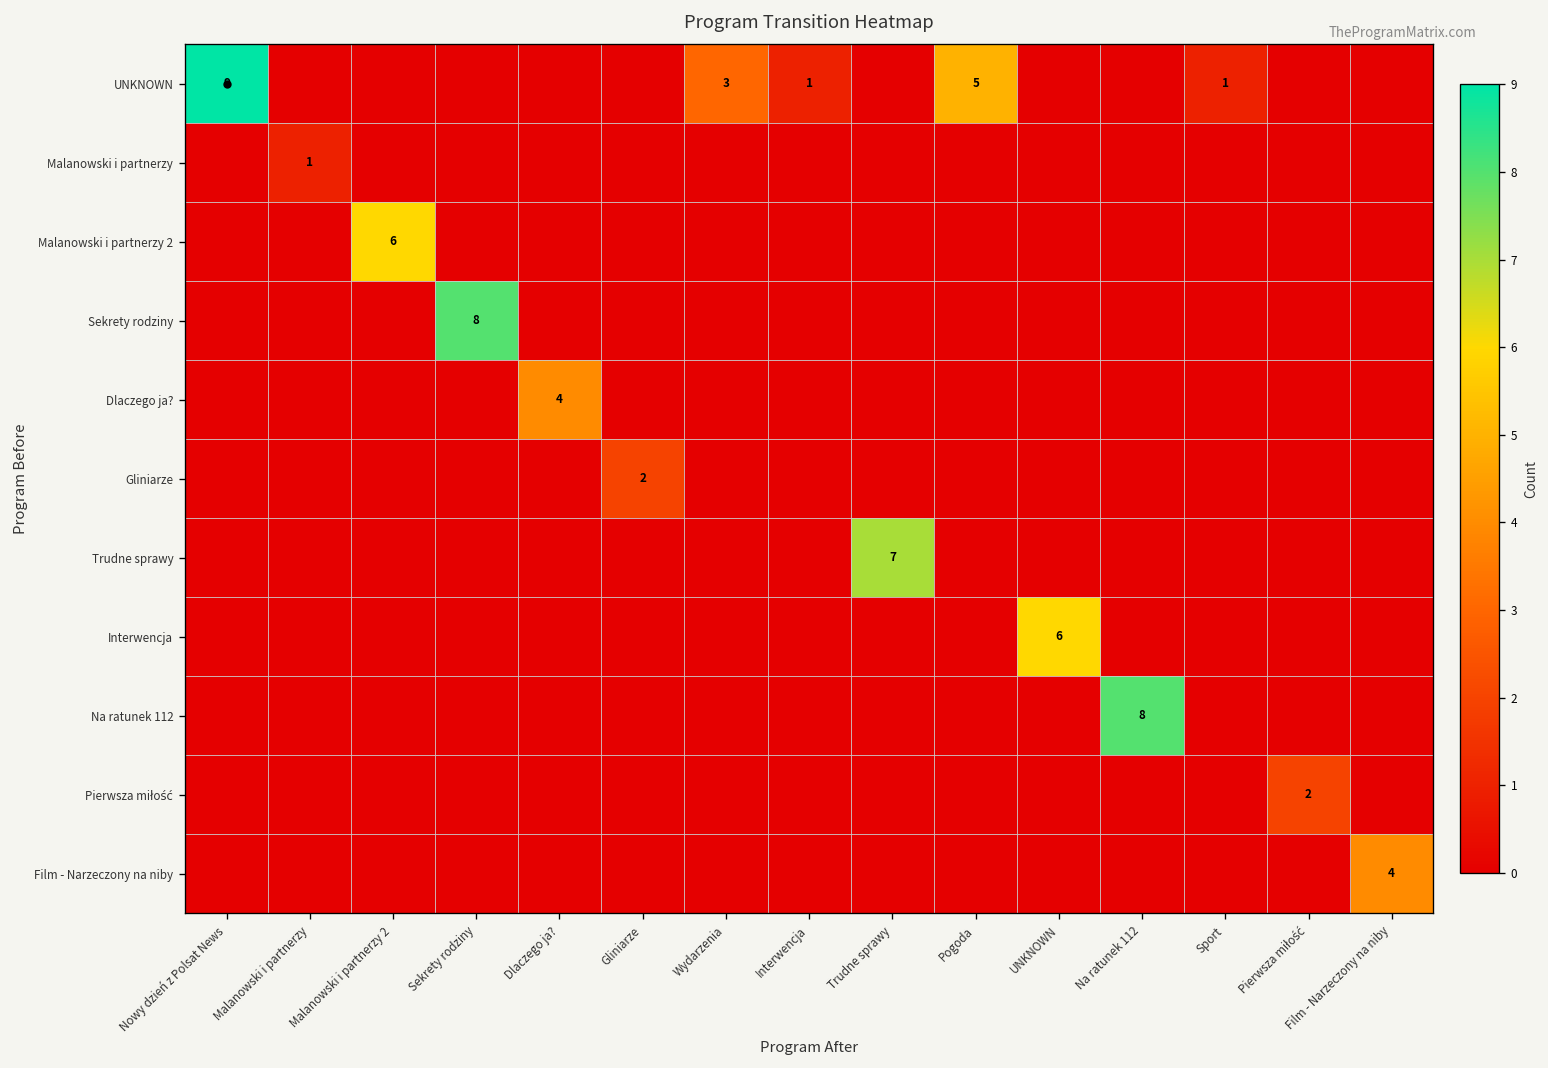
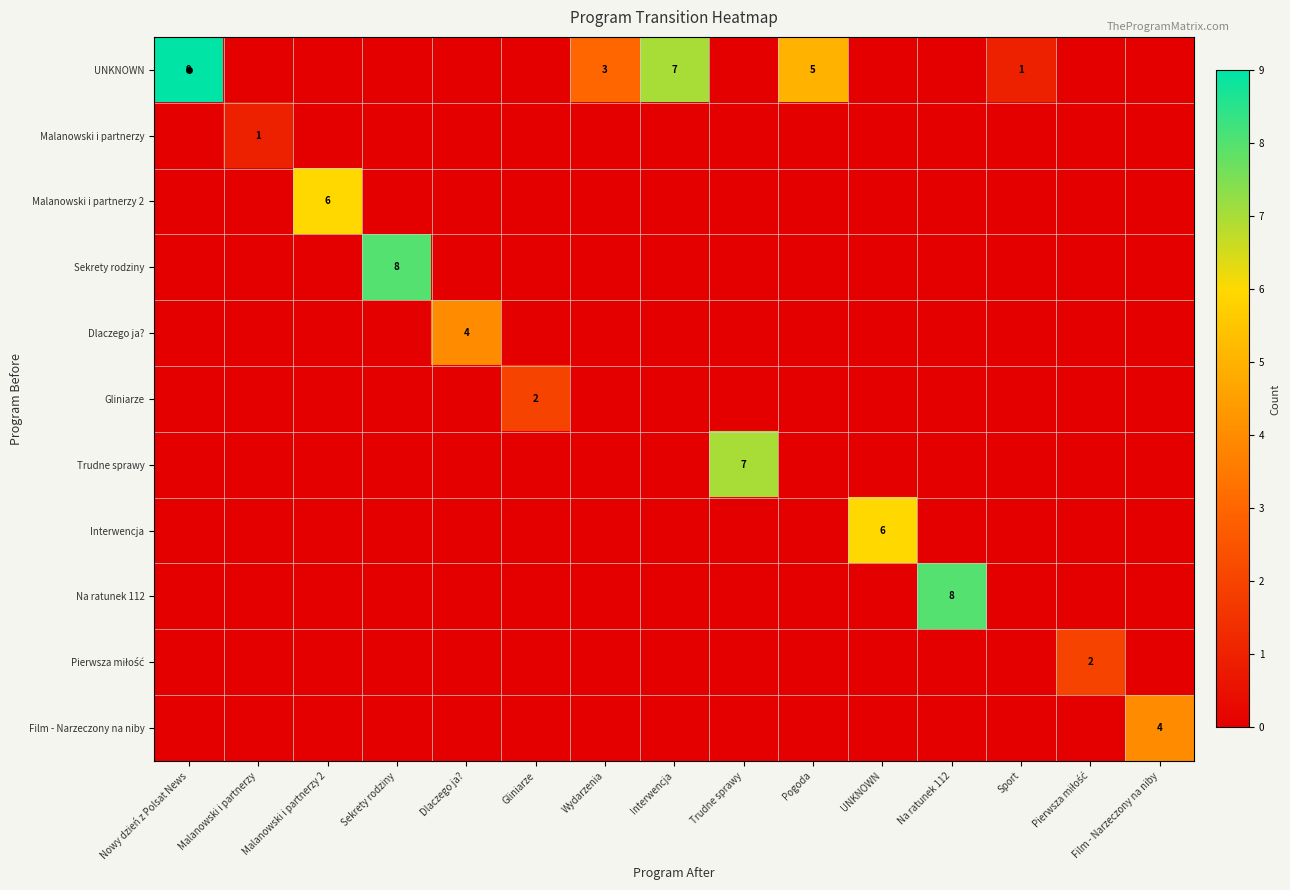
  {
    "UNKNOWN": {
      "Wydarzenia": 3,
-     "Interwencja": 1,
+     "Interwencja": 7,
      "Pogoda": 5,
      "Sport": 1
    },
    "Malanowski i partnerzy": {
      "Malanowski i partnerzy": 1
    },
    "Malanowski i partnerzy 2": {
      "Malanowski i partnerzy 2": 6
    },
    "Sekrety rodziny": {
      "Sekrety rodziny": 8
    },
    "Dlaczego ja?": {
      "Dlaczego ja?": 4
    },
    "Gliniarze": {
      "Gliniarze": 2
    },
    "Trudne sprawy": {
      "Trudne sprawy": 7
    },
    "Interwencja": {
      "UNKNOWN": 6
    },
    "Na ratunek 112": {
      "Na ratunek 112": 8
    },
    "Pierwsza miłość": {
      "Pierwsza miłość": 2
    },
    "Film - Narzeczony na niby": {
      "Film - Narzeczony na niby": 4
    }
  }
